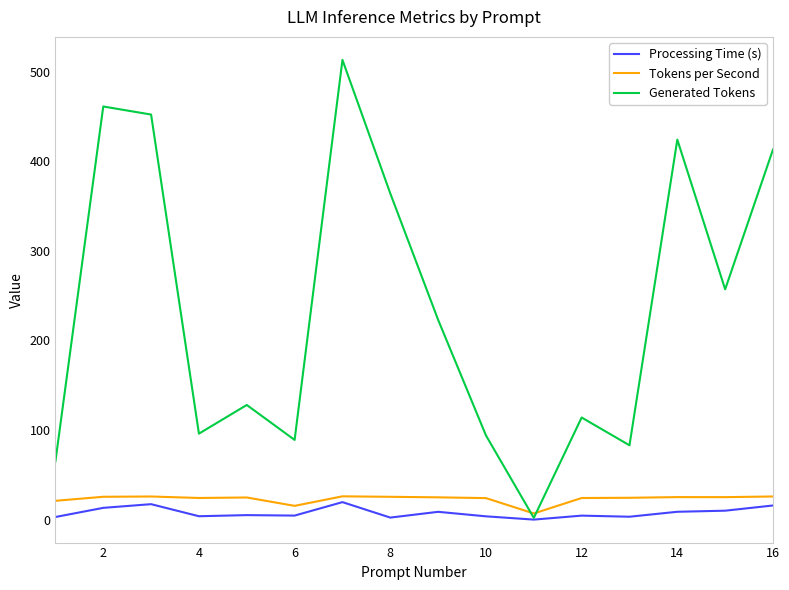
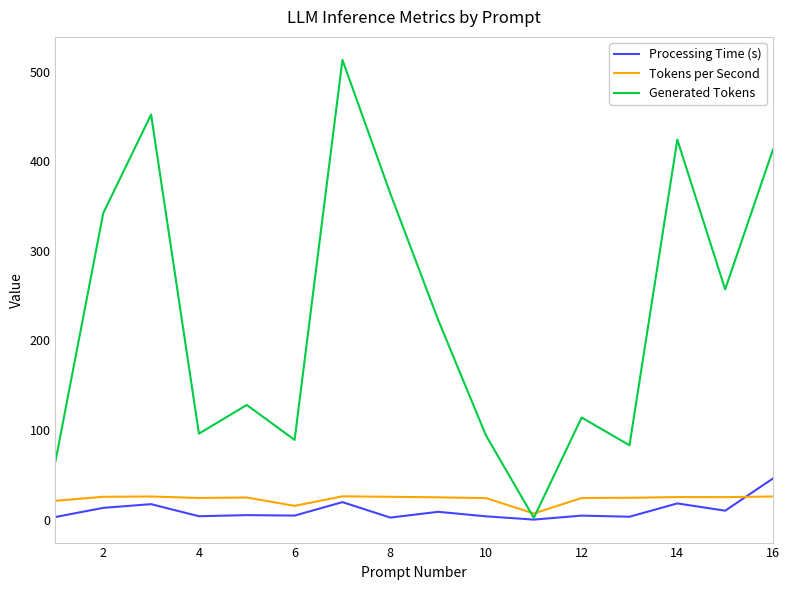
  {
    "Processing Time (s)": {
      "2": 10,
      "4": 0,
      "6": 0,
      "8": 0,
      "10": 0,
      "12": 0,
-     "14": 10,
-     "16": 20
+     "14": 20,
+     "16": 50
    },
    "Tokens per Second": {
      "2": 30,
      "4": 20,
      "6": 20,
      "8": 30,
      "10": 20,
      "12": 20,
      "14": 30,
      "16": 30
    },
    "Generated Tokens": {
-     "2": 460,
+     "2": 340,
      "4": 100,
      "6": 90,
      "8": 360,
      "10": 90,
      "12": 110,
      "14": 420,
      "16": 410
    }
  }
